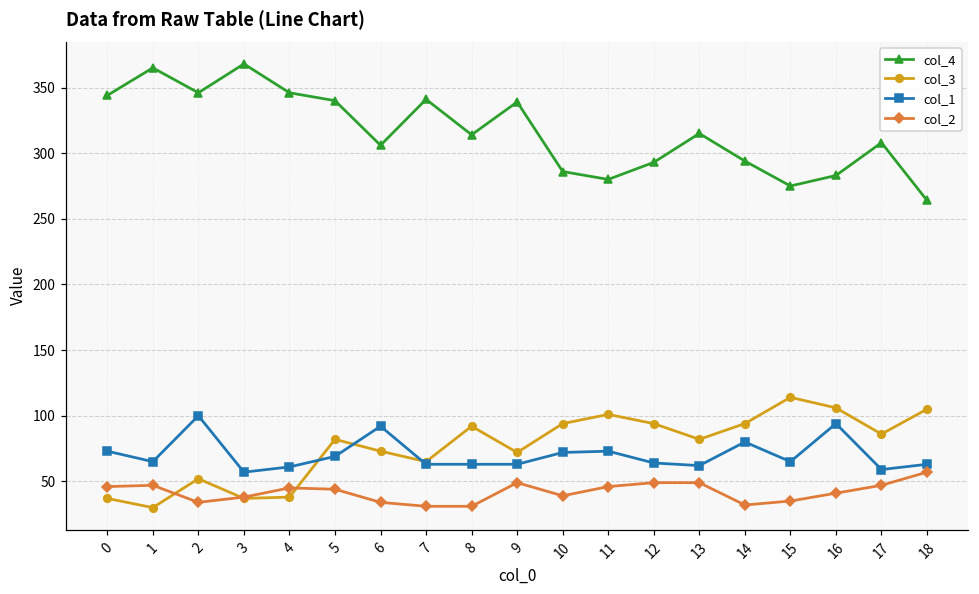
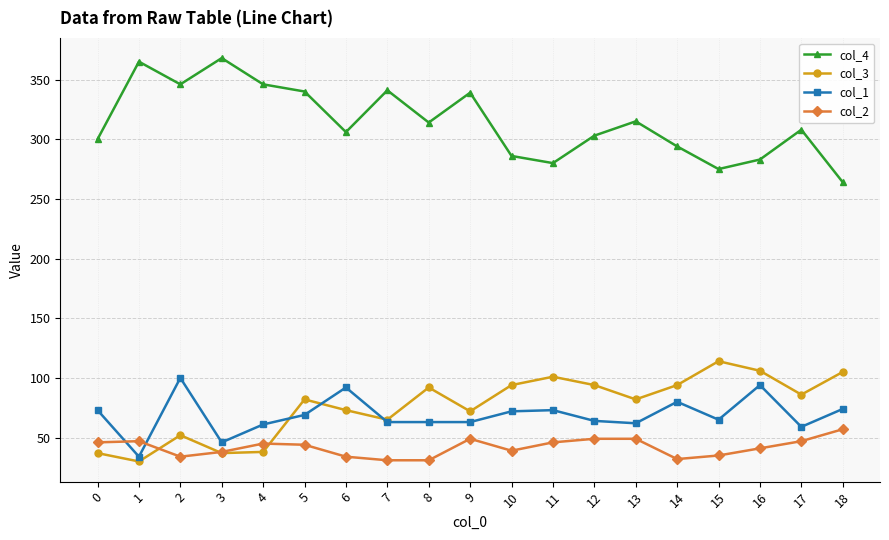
  {
    "col_4": {
-     "0": 344,
+     "0": 300,
      "1": 365,
      "2": 346,
      "3": 368,
      "4": 346,
      "5": 340,
      "6": 306,
      "7": 341,
      "8": 314,
      "9": 339,
      "10": 286,
      "11": 280,
-     "12": 293,
+     "12": 303,
      "13": 315,
      "14": 294,
      "15": 275,
      "16": 283,
      "17": 308,
      "18": 264
    },
    "col_1": {
      "0": 73,
-     "1": 65,
+     "1": 34,
      "2": 100,
-     "3": 57,
+     "3": 46,
      "4": 61,
      "5": 69,
      "6": 92,
      "8": 63,
      "9": 63,
      "10": 72,
      "11": 73,
      "12": 64,
      "13": 62,
      "14": 80,
      "15": 65,
      "16": 94,
      "17": 59,
-     "18": 63
+     "18": 74
    }
  }
